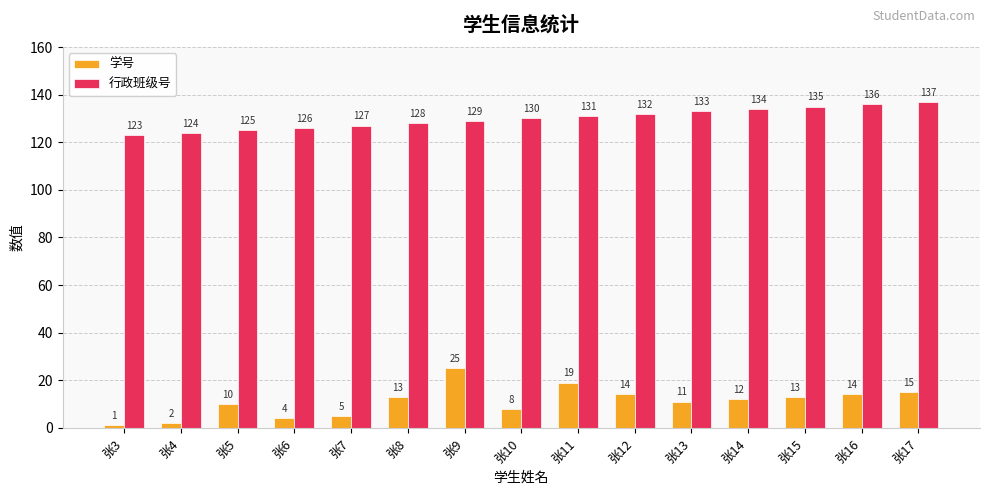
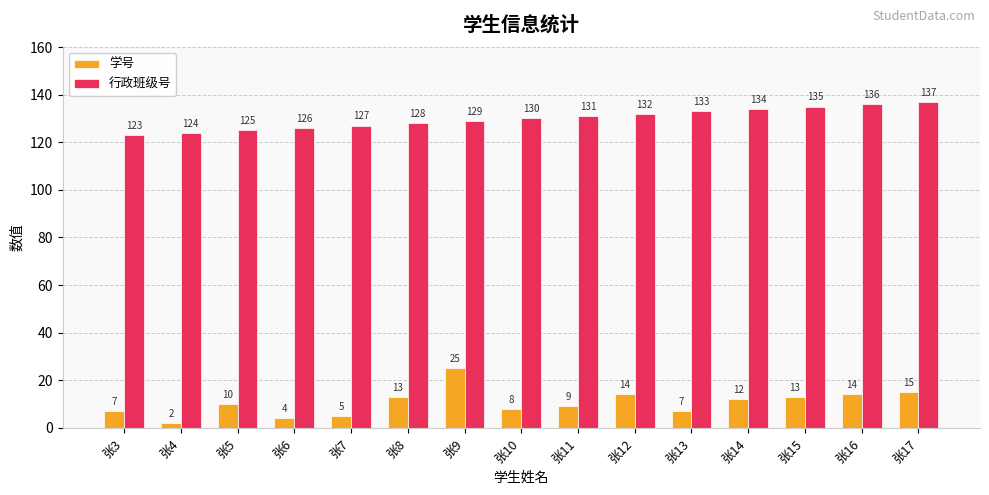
  {
    "学号": {
-     "张3": 1,
+     "张3": 7,
      "张4": 2,
      "张5": 10,
      "张6": 4,
      "张7": 5,
      "张8": 13,
      "张9": 25,
      "张10": 8,
-     "张11": 19,
+     "张11": 9,
      "张12": 14,
-     "张13": 11,
+     "张13": 7,
      "张14": 12,
      "张15": 13,
      "张16": 14,
      "张17": 15
    },
    "行政班级号": {
      "张3": 123,
      "张4": 124,
      "张5": 125,
      "张6": 126,
      "张7": 127,
      "张8": 128,
      "张9": 129,
      "张10": 130,
      "张11": 131,
      "张12": 132,
      "张13": 133,
      "张14": 134,
      "张15": 135,
      "张16": 136,
      "张17": 137
    }
  }
